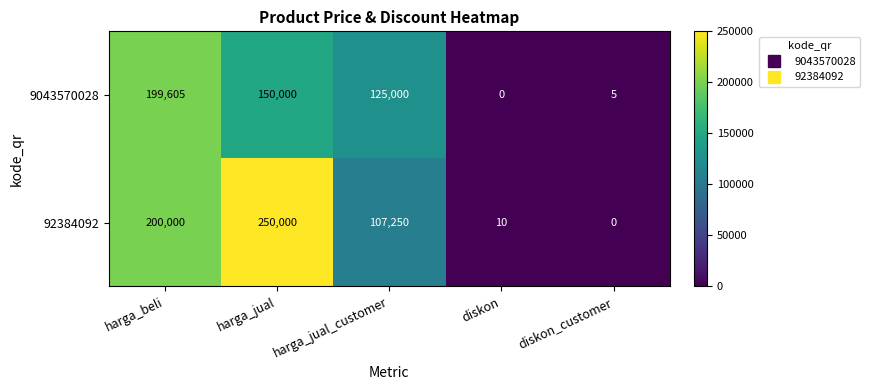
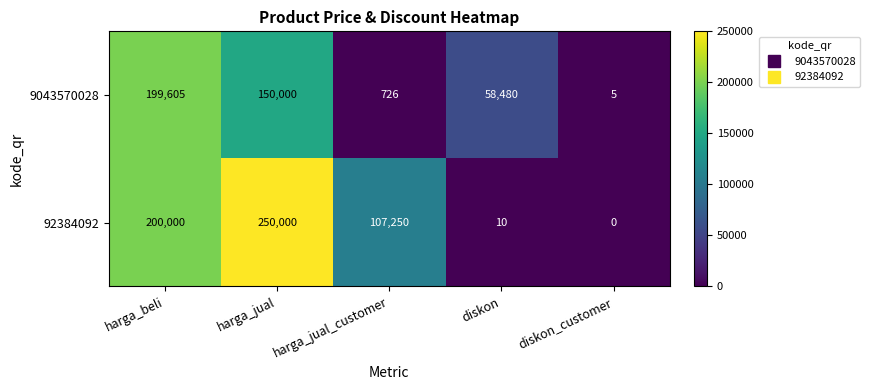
  {
    "9043570028": {
      "harga_beli": "199,605",
      "harga_jual": "150,000",
-     "harga_jual_customer": "125,000",
-     "diskon": "0",
+     "harga_jual_customer": "726",
+     "diskon": "58,480",
      "diskon_customer": "5"
    },
    "92384092": {
      "harga_beli": "200,000",
      "harga_jual": "250,000",
      "harga_jual_customer": "107,250",
      "diskon": "10",
      "diskon_customer": "0"
    }
  }
